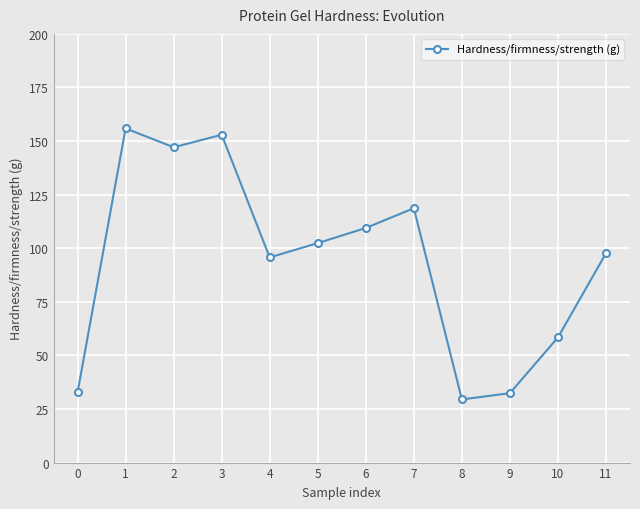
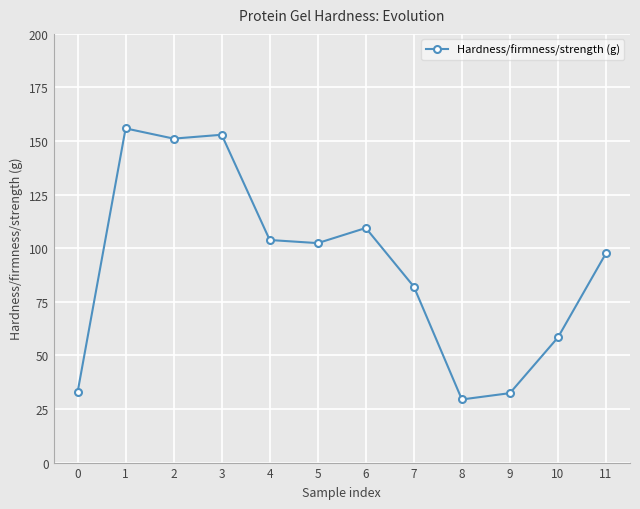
  {
    "0": 33,
    "1": 156,
-   "2": 147,
+   "2": 151,
    "3": 153,
-   "4": 96,
+   "4": 104,
    "5": 102,
    "6": 109,
-   "7": 119,
+   "7": 82,
    "8": 29,
    "9": 32,
    "10": 58,
    "11": 98
  }
